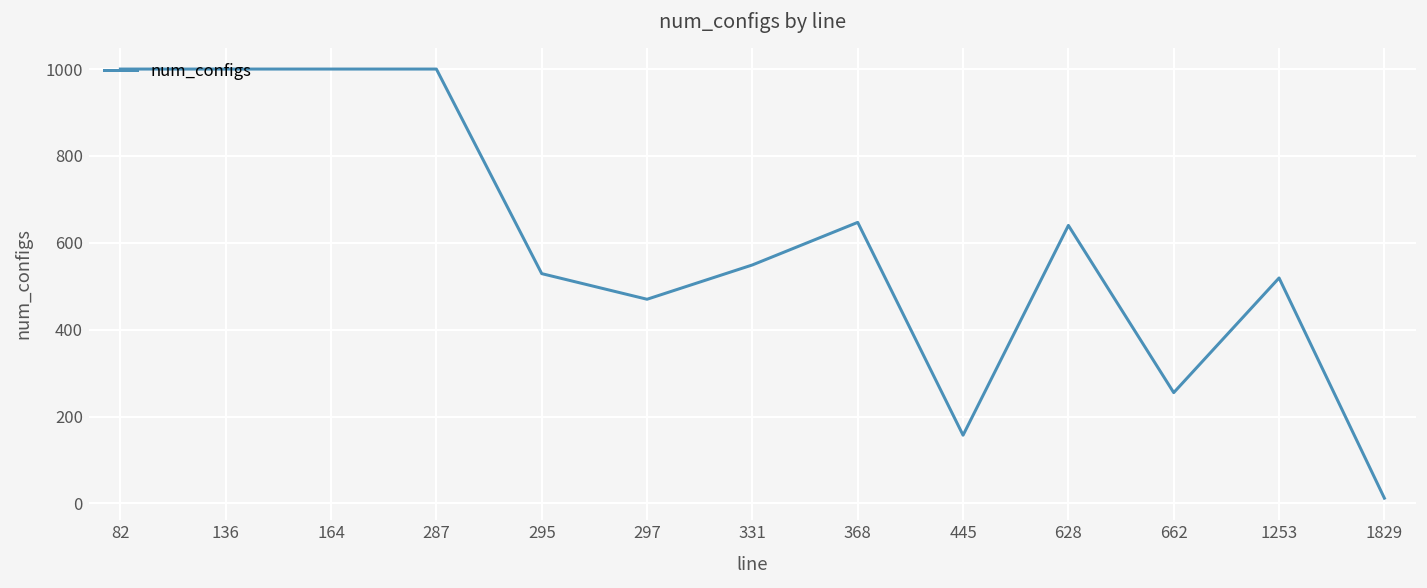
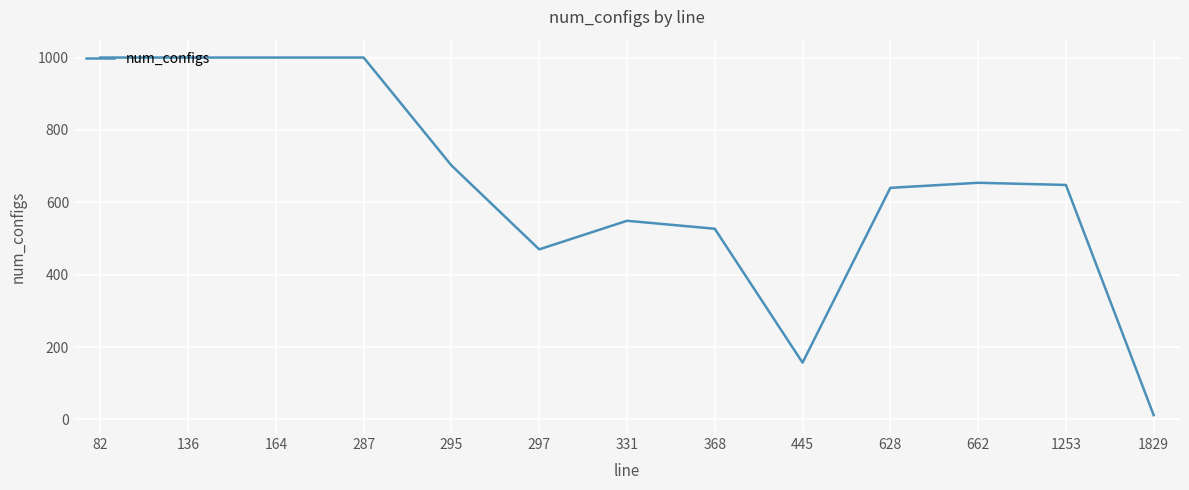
  {
    "82": 1000,
    "136": 1000,
    "164": 1000,
    "287": 1000,
-   "295": 530,
+   "295": 700,
    "297": 470,
    "331": 550,
-   "368": 650,
+   "368": 530,
    "445": 160,
    "628": 640,
-   "662": 260,
-   "1253": 520,
+   "662": 650,
+   "1253": 650,
    "1829": 10
  }
